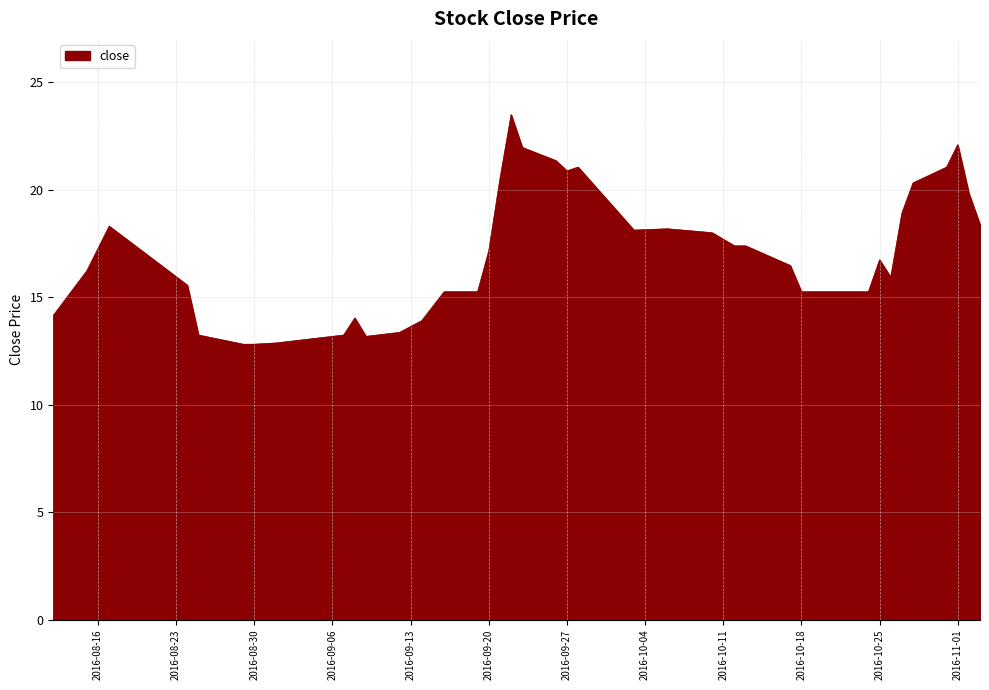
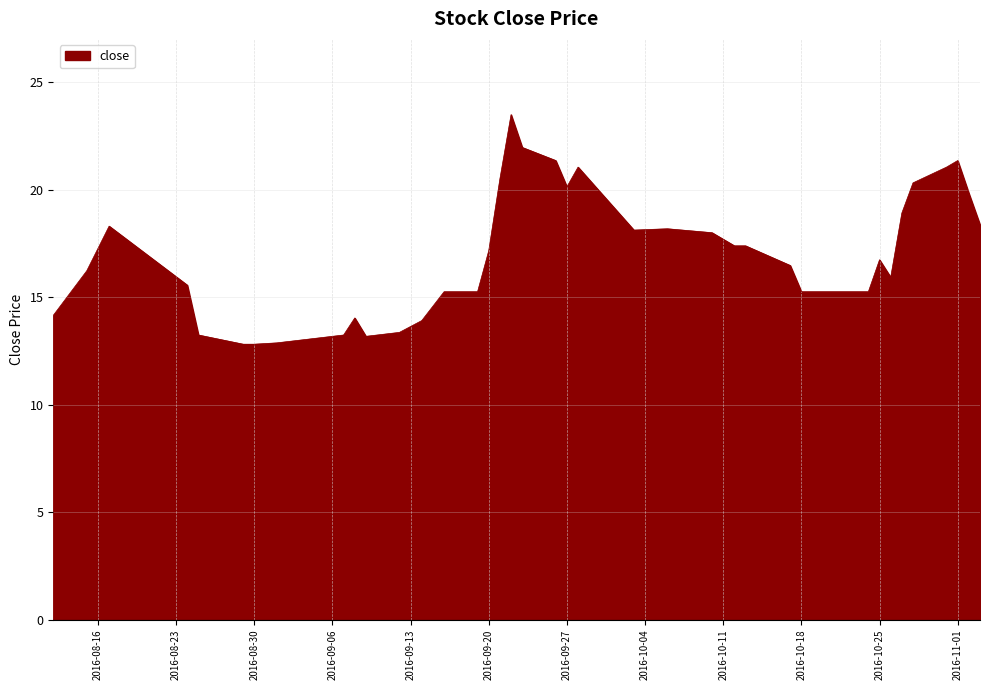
  {
    "2016-08-30": 12.8,
    "2016-09-20": 17.2,
-   "2016-09-27": 20.9,
+   "2016-09-27": 20.1,
    "2016-10-18": 15.2,
    "2016-10-25": 16.7,
-   "2016-11-01": 22.1
+   "2016-11-01": 21.3
  }
